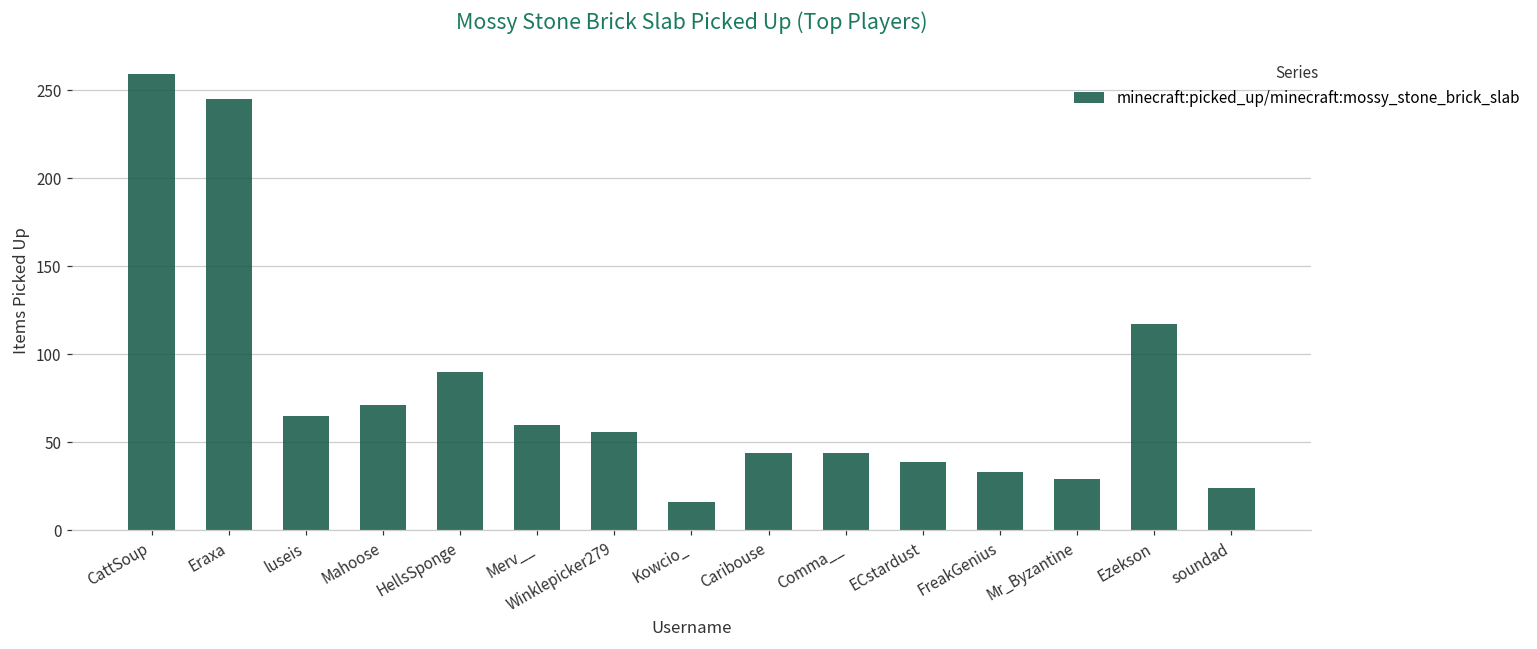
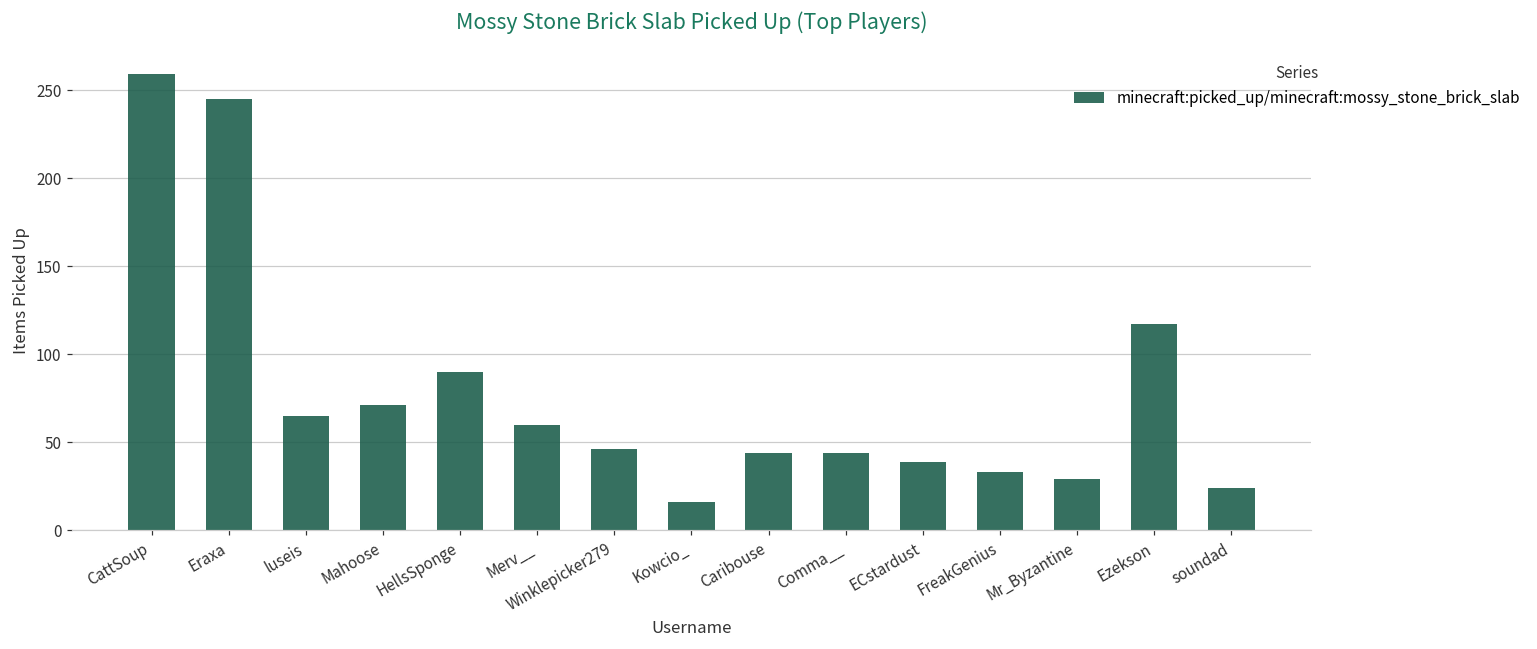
  {
    "CattSoup": 259,
    "Eraxa": 245,
    "luseis": 65,
    "Mahoose": 71,
    "HellsSponge": 90,
    "Merv__": 60,
-   "Winklepicker279": 56,
+   "Winklepicker279": 46,
    "Kowcio_": 16,
    "Caribouse": 44,
    "Comma__": 44,
    "ECstardust": 39,
    "FreakGenius": 33,
    "Mr_Byzantine": 29,
    "Ezekson": 117,
    "soundad": 24
  }
